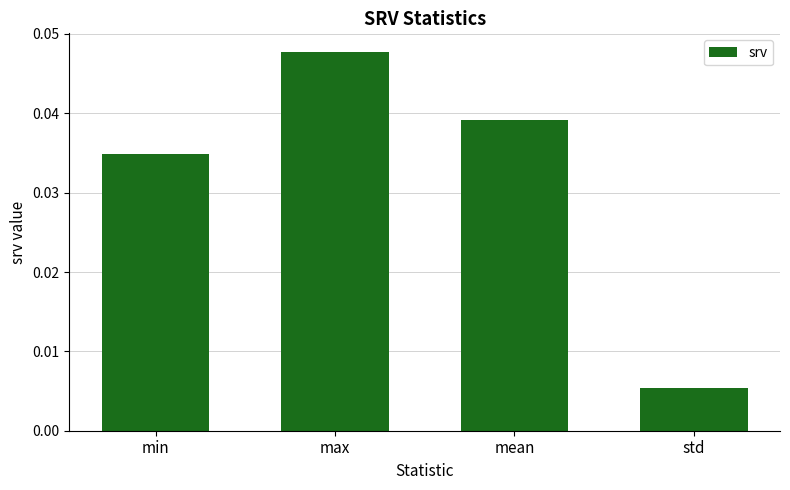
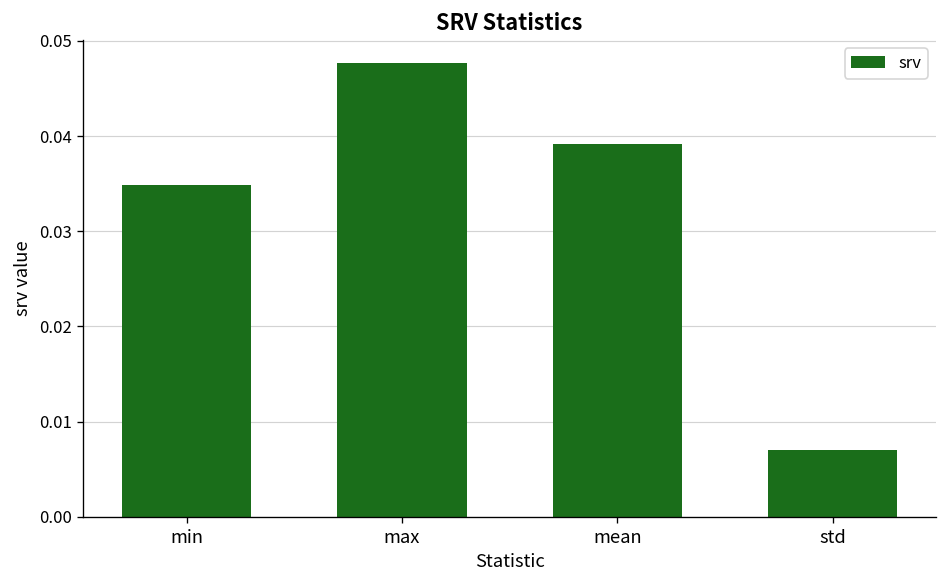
  {
    "min": 0.035,
    "max": 0.048,
    "mean": 0.039,
-   "std": 0.005
+   "std": 0.007
  }
